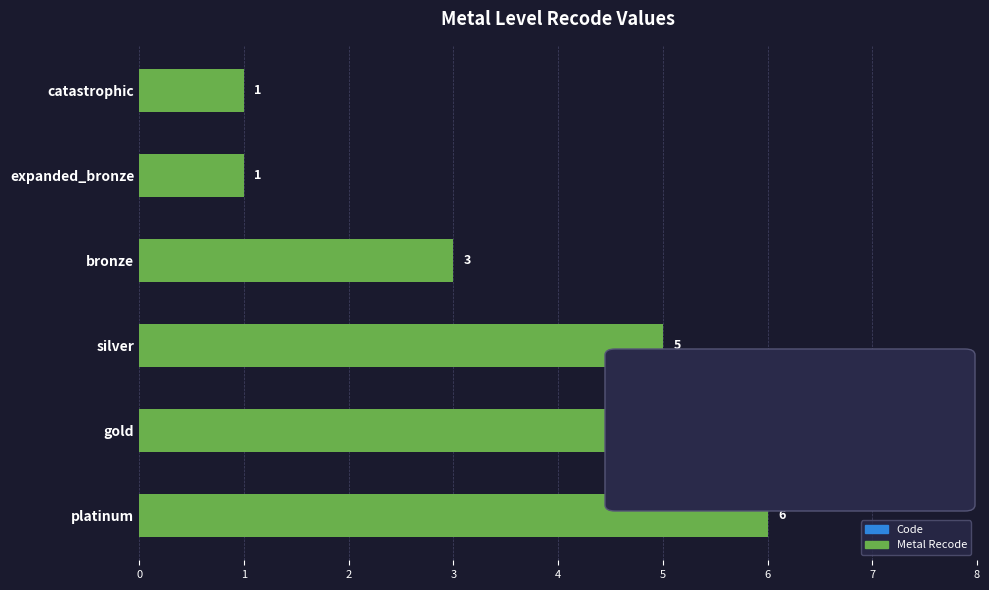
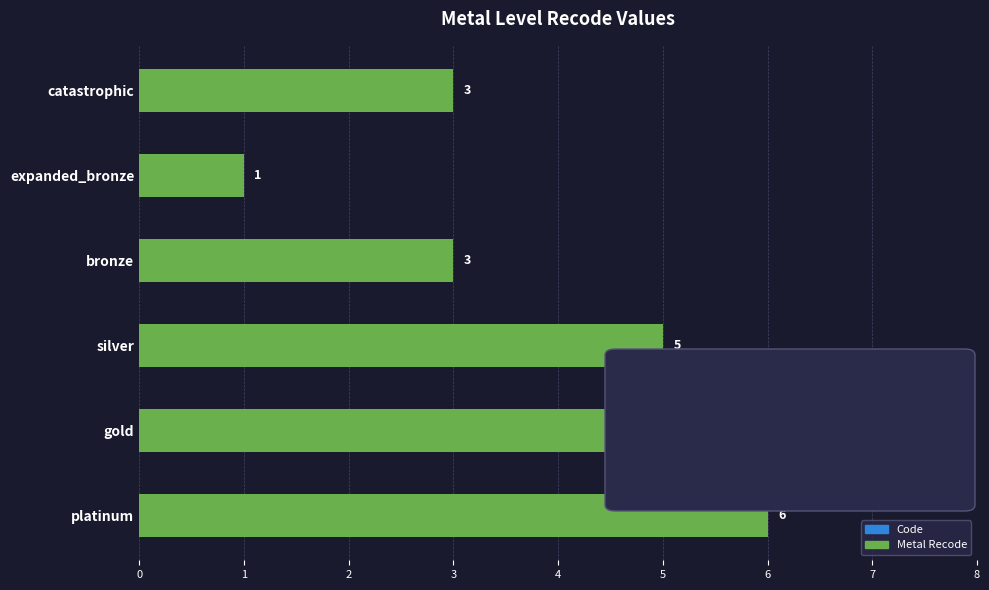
  {
-   "catastrophic": 1,
+   "catastrophic": 3,
    "expanded_bronze": 1,
    "bronze": 3,
    "silver": 5,
    "platinum": 6
  }
